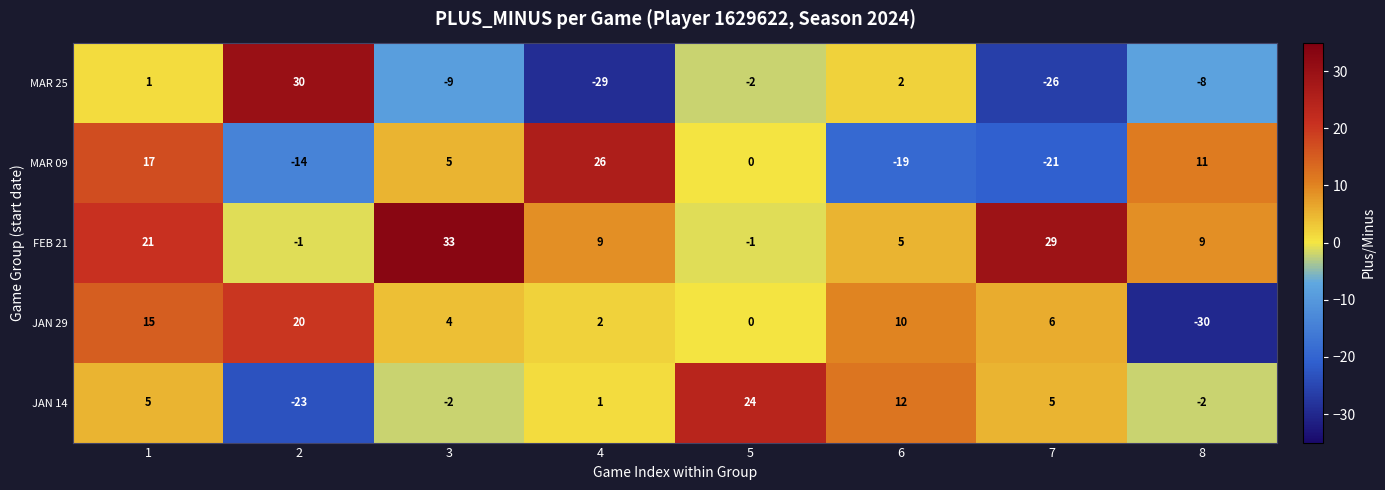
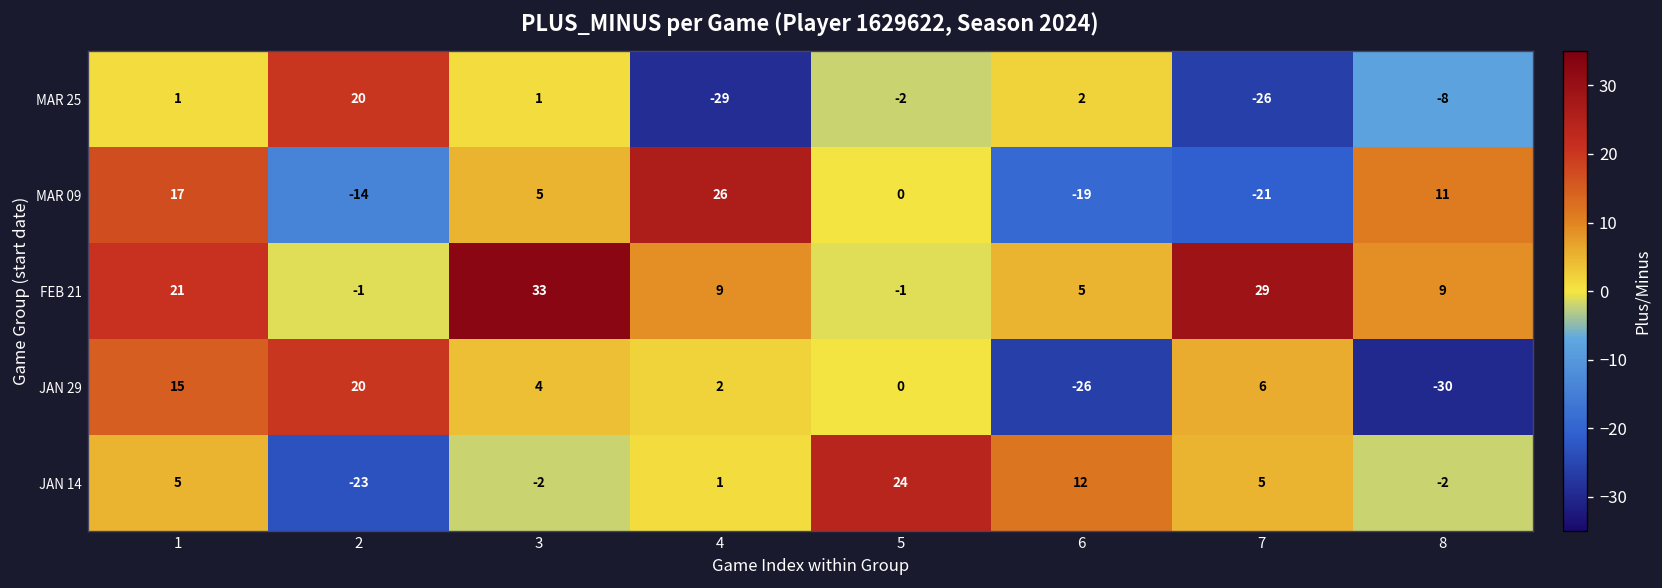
  {
    "MAR 25": {
      "1": 1,
-     "2": 30,
-     "3": -9,
+     "2": 20,
+     "3": 1,
      "4": -29,
      "5": -2,
      "6": 2,
      "7": -26,
      "8": -8
    },
    "MAR 09": {
      "1": 17,
      "2": -14,
      "3": 5,
      "4": 26,
      "5": 0,
      "6": -19,
      "7": -21,
      "8": 11
    },
    "FEB 21": {
      "1": 21,
      "2": -1,
      "3": 33,
      "4": 9,
      "5": -1,
      "6": 5,
      "7": 29,
      "8": 9
    },
    "JAN 29": {
      "1": 15,
      "2": 20,
      "3": 4,
      "4": 2,
      "5": 0,
-     "6": 10,
+     "6": -26,
      "7": 6,
      "8": -30
    },
    "JAN 14": {
      "1": 5,
      "2": -23,
      "3": -2,
      "4": 1,
      "5": 24,
      "6": 12,
      "7": 5,
      "8": -2
    }
  }
